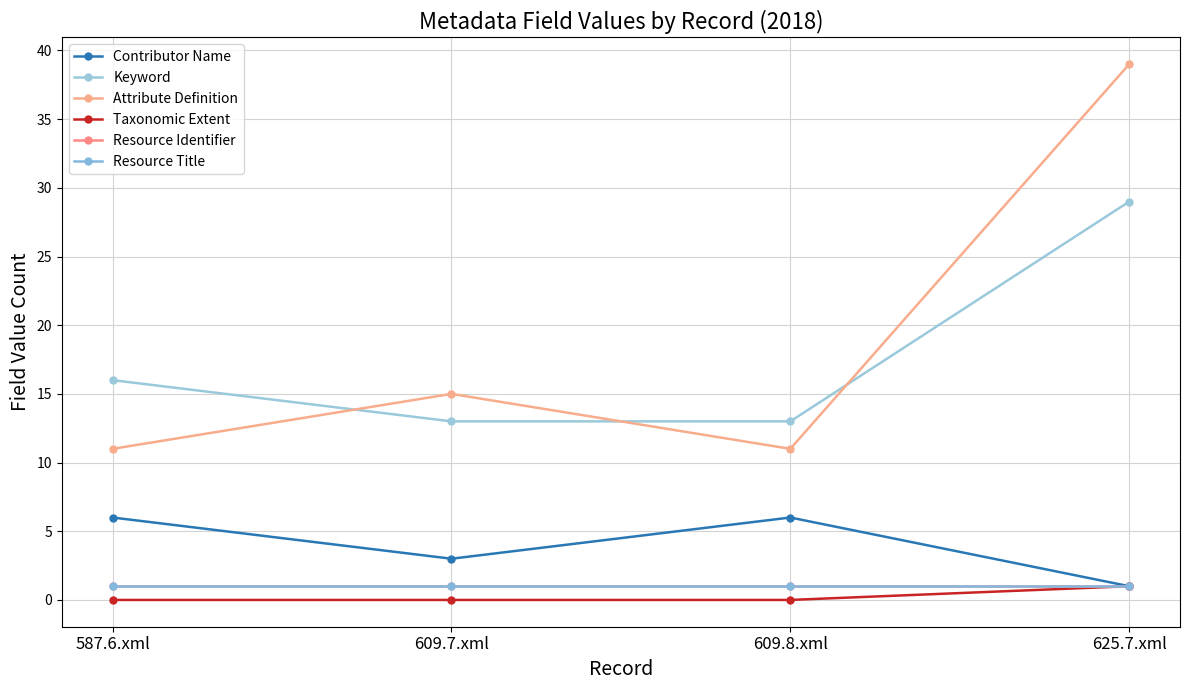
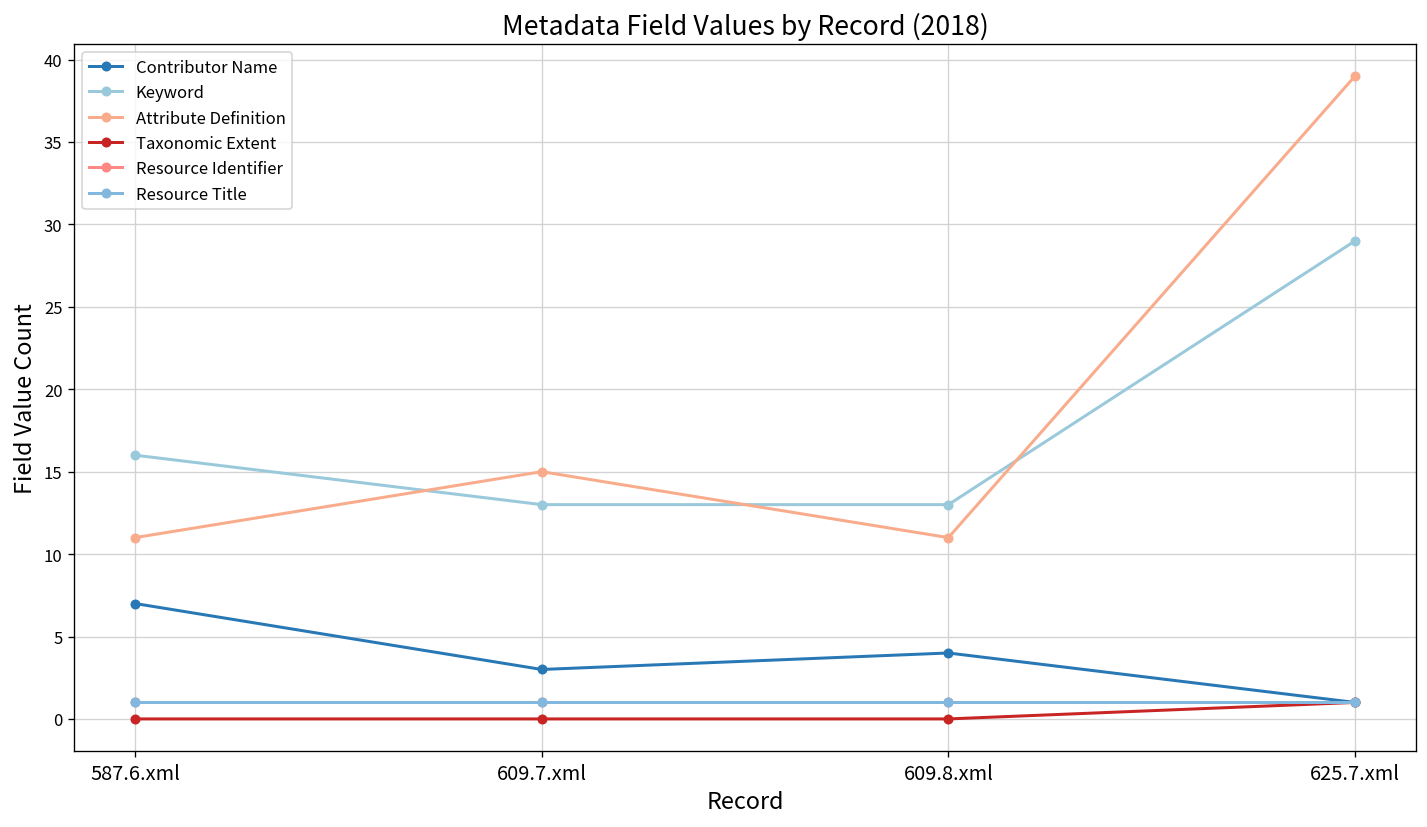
  {
    "Contributor Name": {
-     "587.6.xml": 6,
+     "587.6.xml": 7,
      "609.7.xml": 3,
-     "609.8.xml": 6
+     "609.8.xml": 4
    },
    "Attribute Definition": {
      "587.6.xml": 11,
      "609.7.xml": 15,
      "609.8.xml": 11,
      "625.7.xml": 39
    },
    "Taxonomic Extent": {
      "587.6.xml": 0,
      "609.7.xml": 0,
      "609.8.xml": 0
    }
  }
